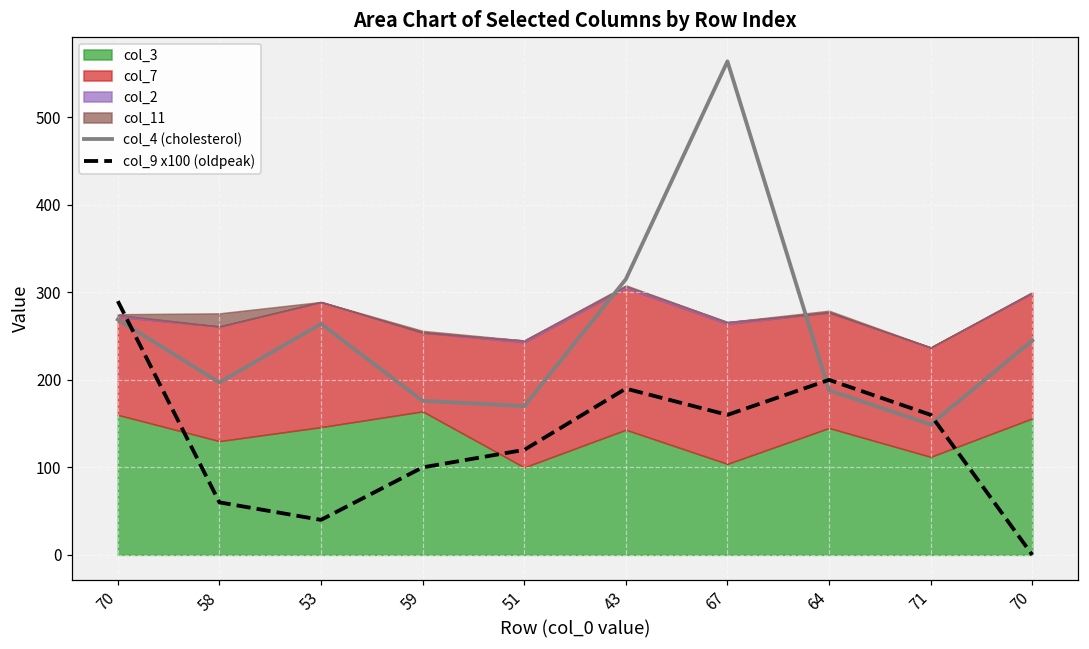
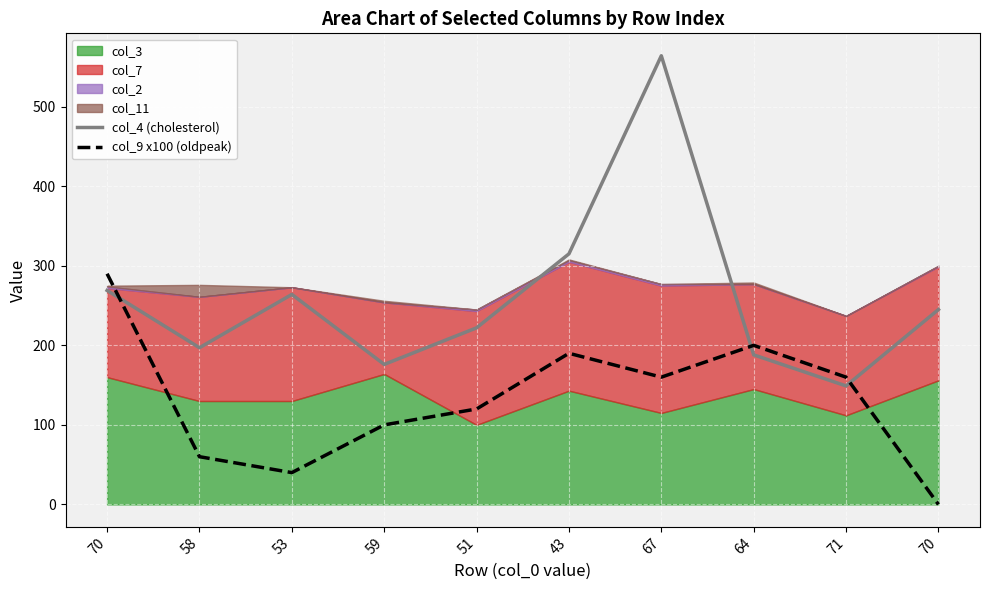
  {
    "col_4 (cholesterol)": {
      "58": 200,
      "53": 260,
      "59": 180,
-     "51": 170,
+     "51": 220,
      "43": 320,
      "67": 560,
      "64": 190,
      "71": 150
    },
    "col_3": {
      "58": 130,
-     "53": 150,
+     "53": 130,
      "59": 160,
      "51": 100,
      "43": 140,
-     "67": 100,
+     "67": 120,
      "64": 150,
      "71": 110
    },
    "col_9 x100 (oldpeak)": {
      "58": 60,
      "53": 40,
      "59": 100,
      "51": 120,
      "43": 190,
      "67": 160,
      "64": 200,
      "71": 160
    },
    "col_11": {
      "58": 20
    }
  }
